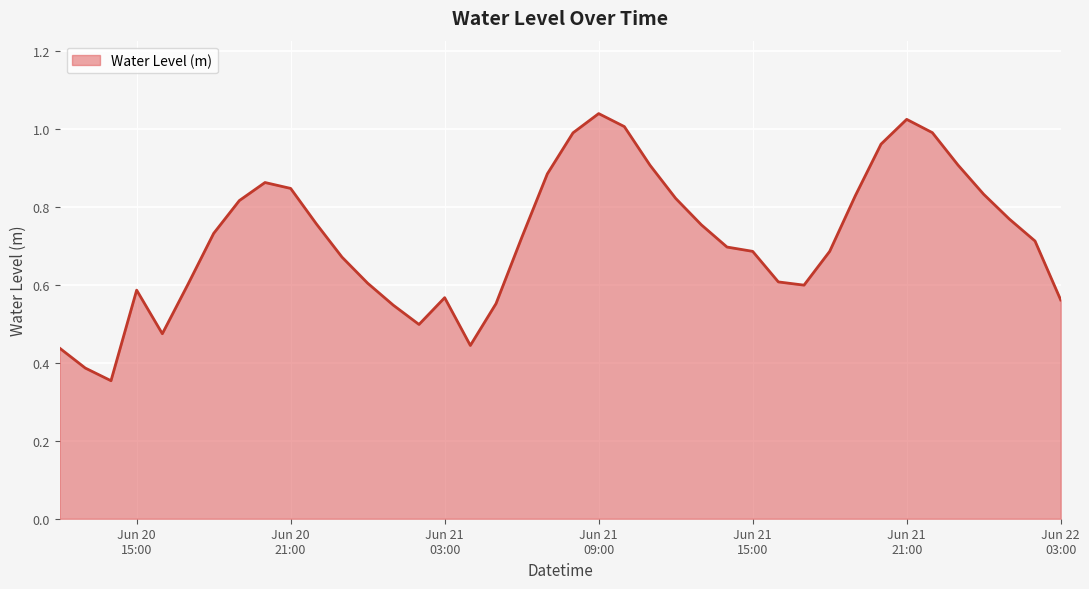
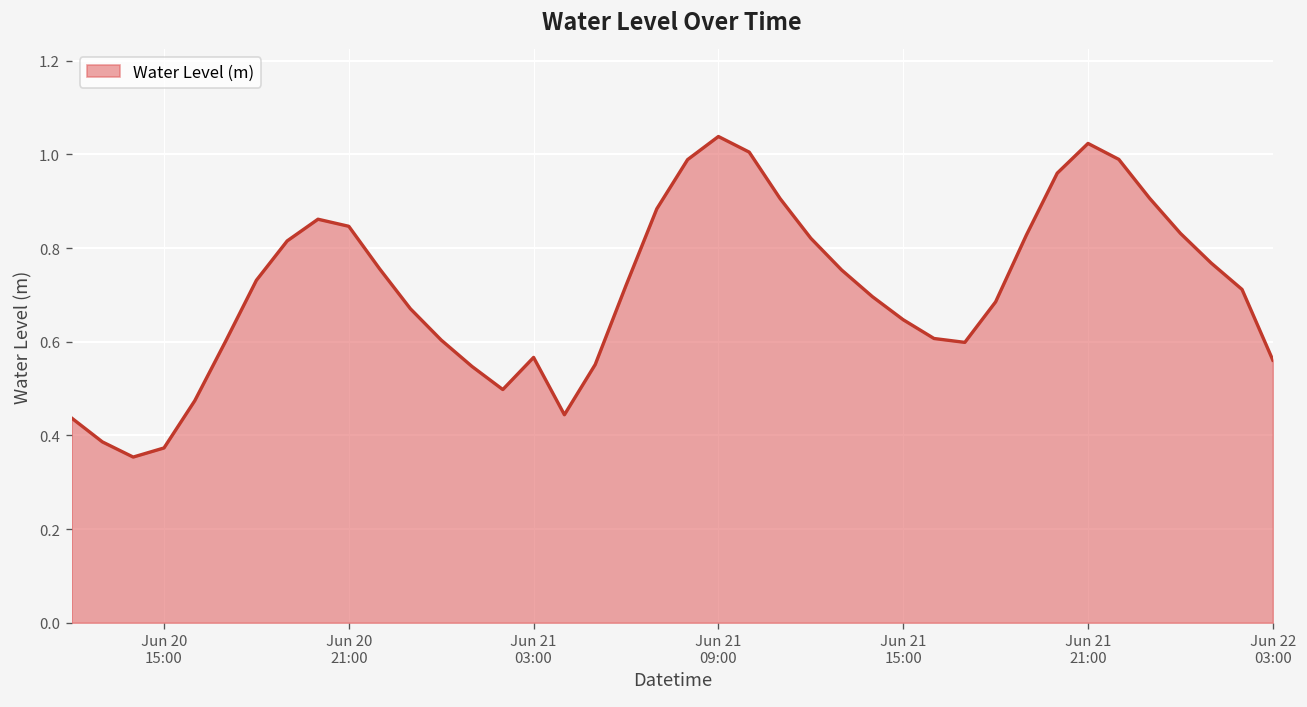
  {
-   "Jun 20 15:00": 0.59,
+   "Jun 20 15:00": 0.37,
    "Jun 20 21:00": 0.85,
    "Jun 21 03:00": 0.57,
    "Jun 21 09:00": 1.04,
-   "Jun 21 15:00": 0.69,
+   "Jun 21 15:00": 0.65,
    "Jun 21 21:00": 1.02,
    "Jun 22 03:00": 0.56
  }
